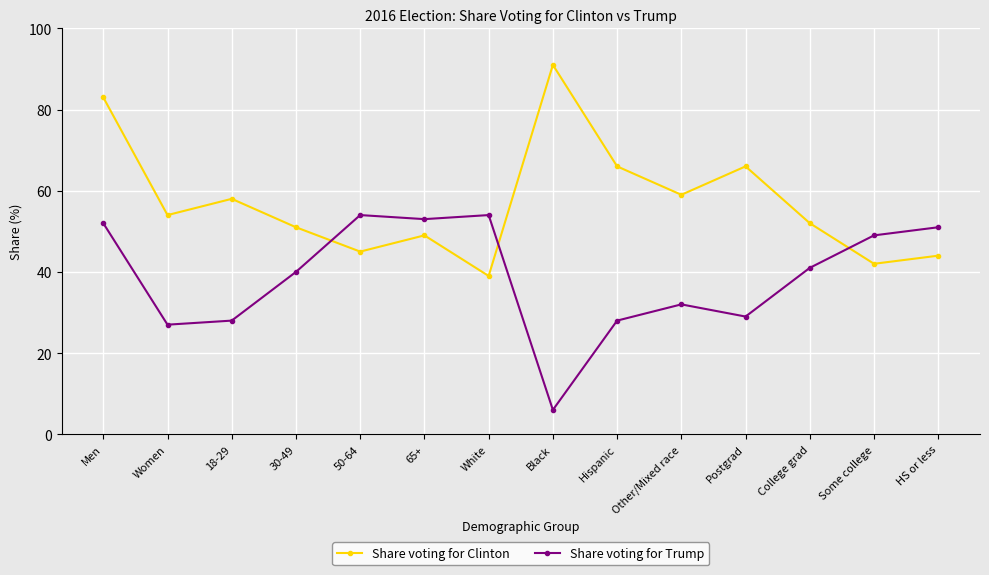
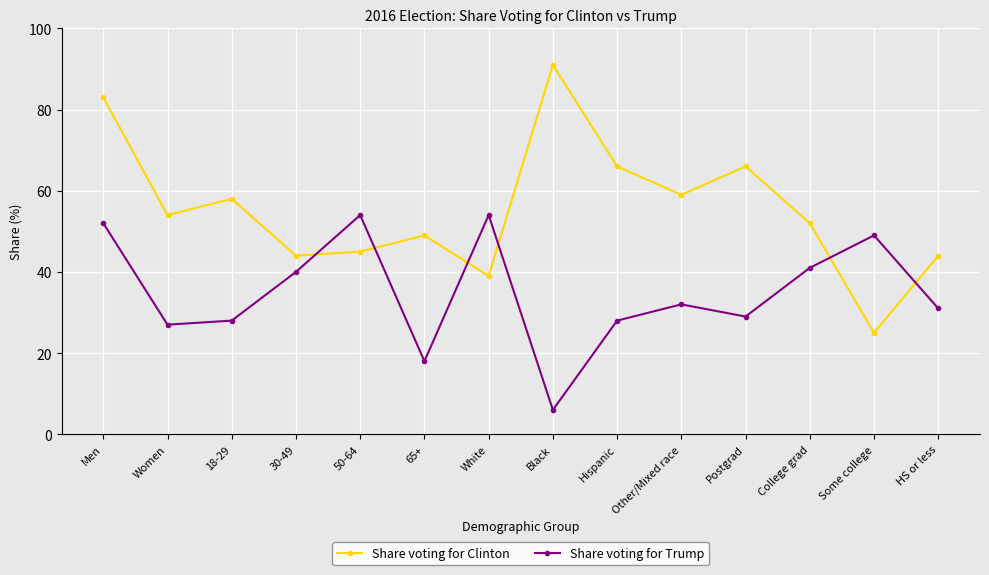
  {
    "Share voting for Clinton": {
      "Men": 83,
      "Women": 54,
      "18-29": 58,
-     "30-49": 51,
+     "30-49": 44,
      "50-64": 45,
      "65+": 49,
      "White": 39,
      "Black": 91,
      "Hispanic": 66,
      "Other/Mixed race": 59,
      "Postgrad": 66,
      "College grad": 52,
-     "Some college": 42,
+     "Some college": 25,
      "HS or less": 44
    },
    "Share voting for Trump": {
      "Men": 52,
      "Women": 27,
      "18-29": 28,
      "30-49": 40,
      "50-64": 54,
-     "65+": 53,
+     "65+": 18,
      "White": 54,
      "Black": 6,
      "Hispanic": 28,
      "Other/Mixed race": 32,
      "Postgrad": 29,
      "College grad": 41,
      "Some college": 49,
-     "HS or less": 51
+     "HS or less": 31
    }
  }
